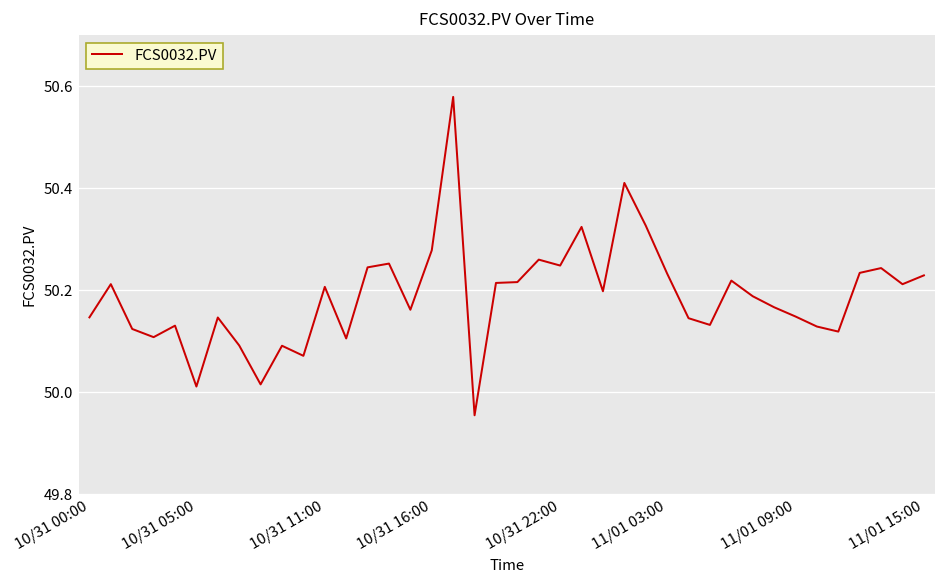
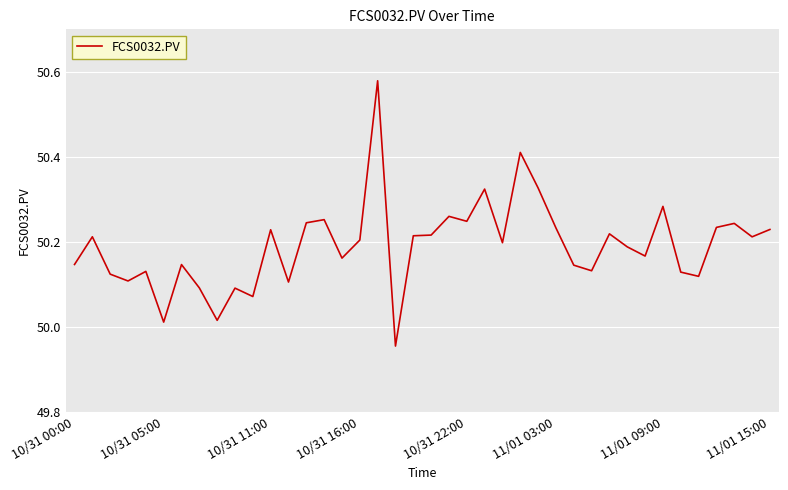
  {
    "10/31 00:00": 50.15,
    "10/31 05:00": 50.01,
-   "10/31 11:00": 50.21,
-   "10/31 16:00": 50.28,
+   "10/31 11:00": 50.23,
+   "10/31 16:00": 50.20,
    "10/31 22:00": 50.25,
    "11/01 03:00": 50.23,
-   "11/01 09:00": 50.15,
+   "11/01 09:00": 50.28,
    "11/01 15:00": 50.23
  }
